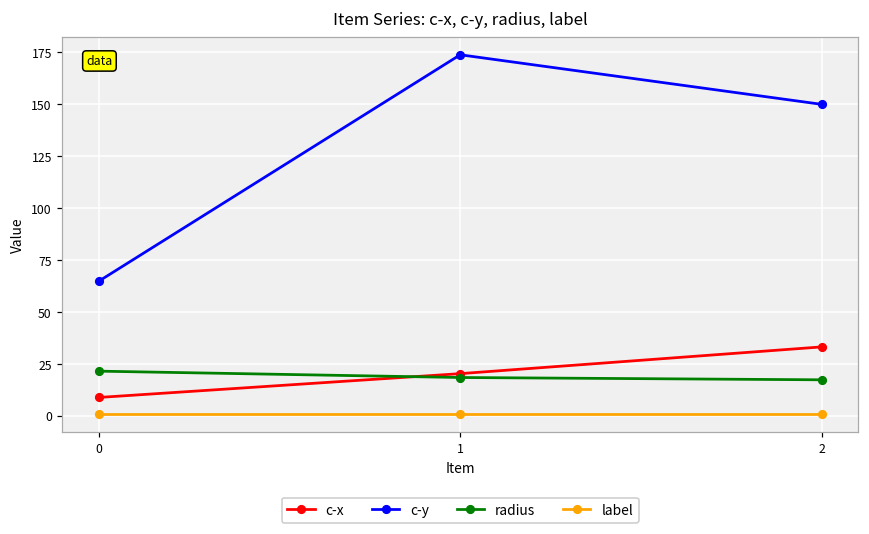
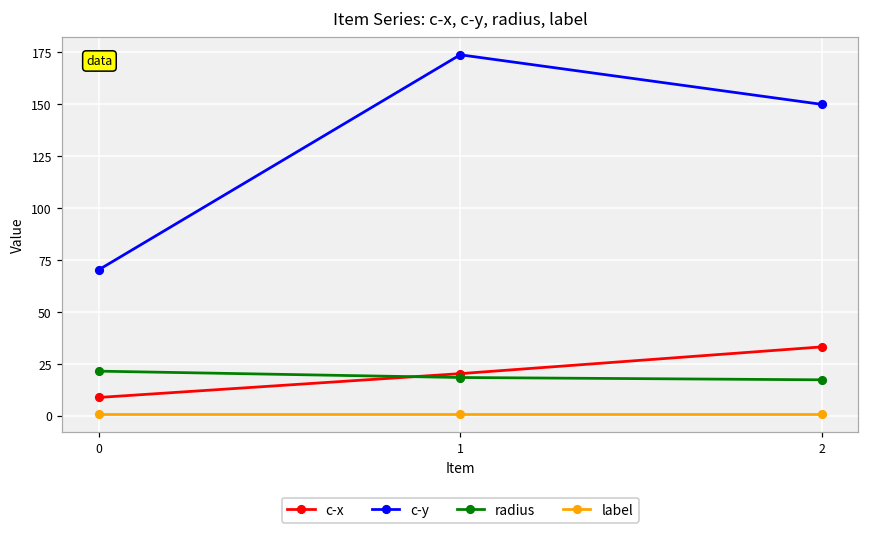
  {
    "c-x": {
      "0": 9,
      "1": 20,
      "2": 33
    },
    "c-y": {
-     "0": 65,
+     "0": 70,
      "1": 174,
      "2": 150
    },
    "radius": {
      "0": 21,
      "1": 18,
      "2": 17
    },
    "label": {
      "0": 1,
      "1": 1,
      "2": 1
    }
  }
